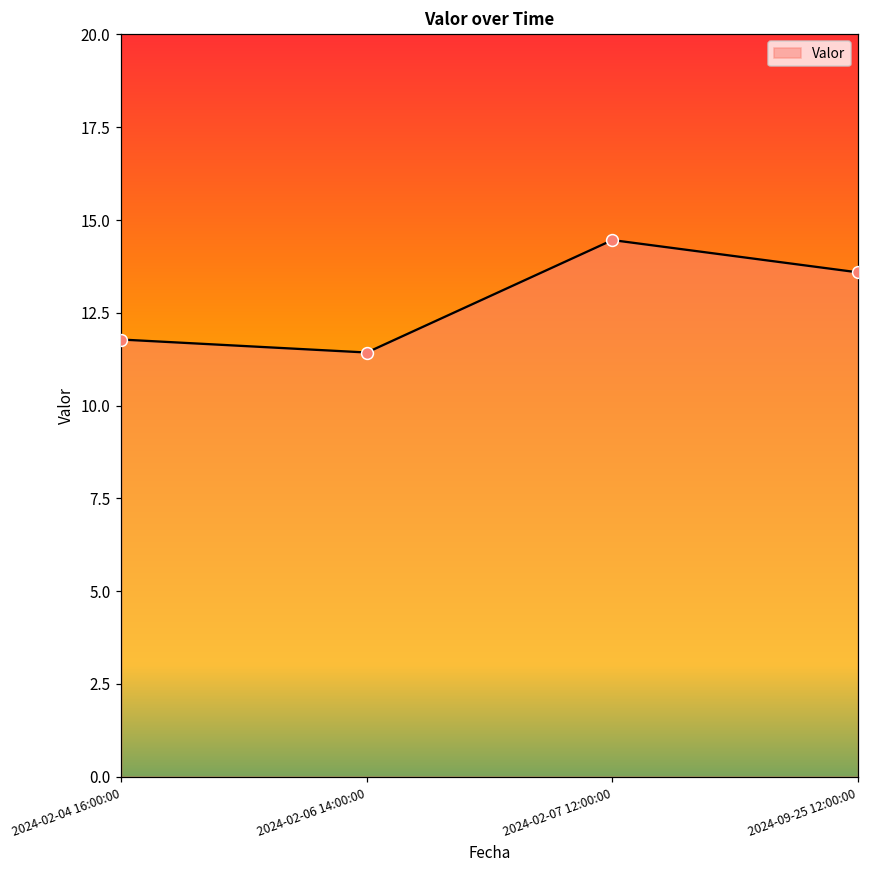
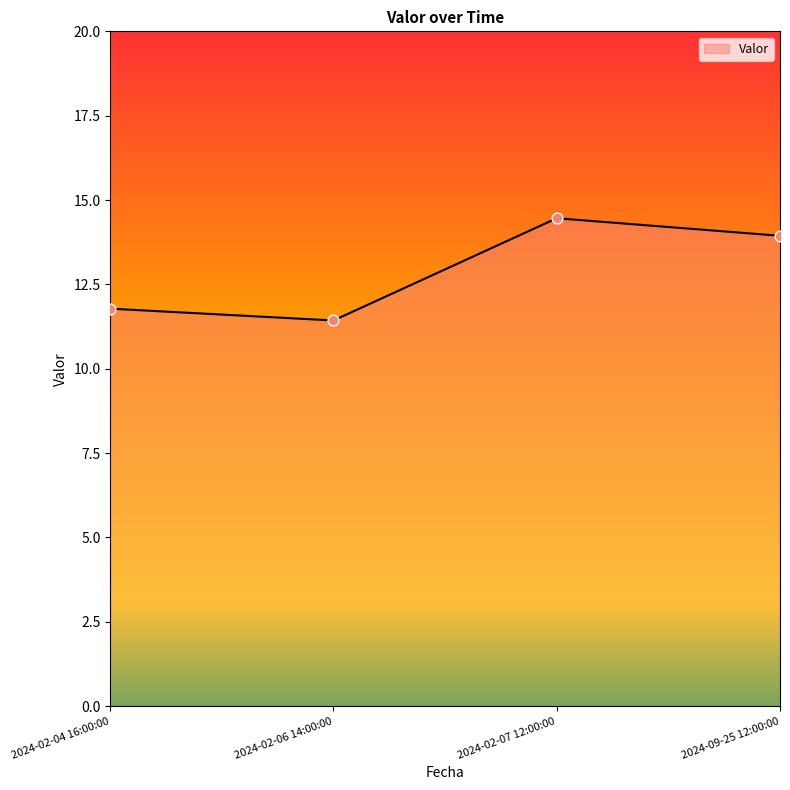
  {
    "2024-02-04 16:00:00": 11.8,
    "2024-02-06 14:00:00": 11.4,
    "2024-02-07 12:00:00": 14.5,
-   "2024-09-25 12:00:00": 13.6
+   "2024-09-25 12:00:00": 13.9
  }
